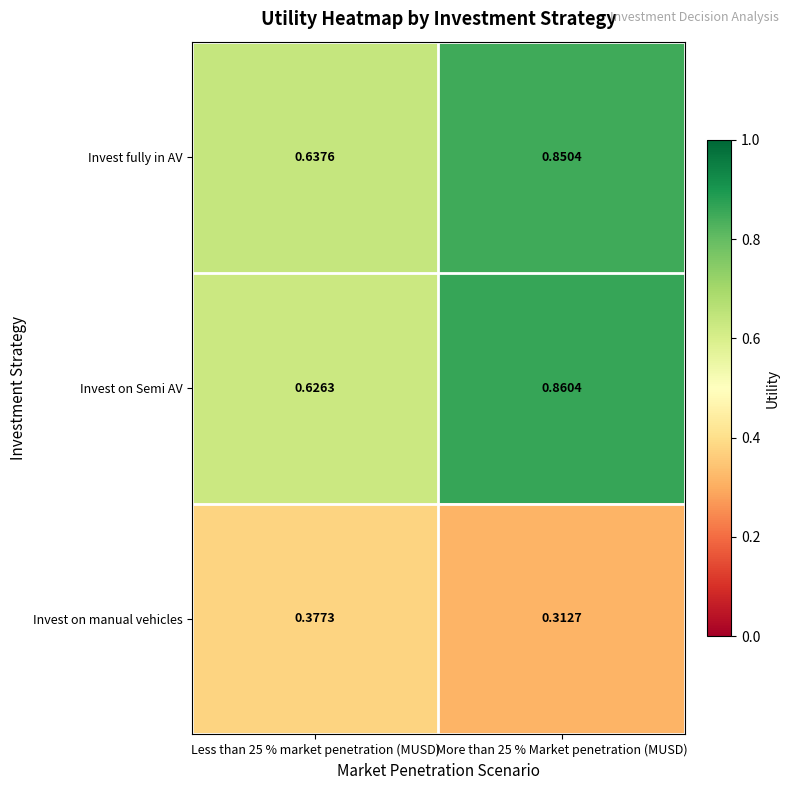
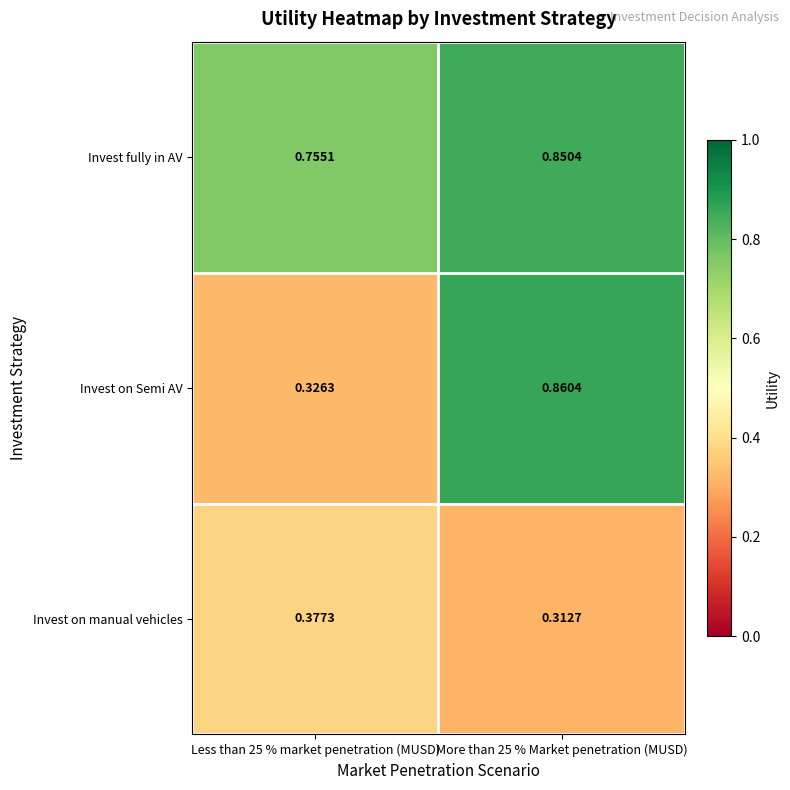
  {
    "Invest fully in AV": {
-     "Less than 25 % market penetration (MUSD)": 0.6376,
+     "Less than 25 % market penetration (MUSD)": 0.7551,
      "More than 25 % Market penetration (MUSD)": 0.8504
    },
    "Invest on Semi AV": {
-     "Less than 25 % market penetration (MUSD)": 0.6263,
+     "Less than 25 % market penetration (MUSD)": 0.3263,
      "More than 25 % Market penetration (MUSD)": 0.8604
    },
    "Invest on manual vehicles": {
      "Less than 25 % market penetration (MUSD)": 0.3773,
      "More than 25 % Market penetration (MUSD)": 0.3127
    }
  }
